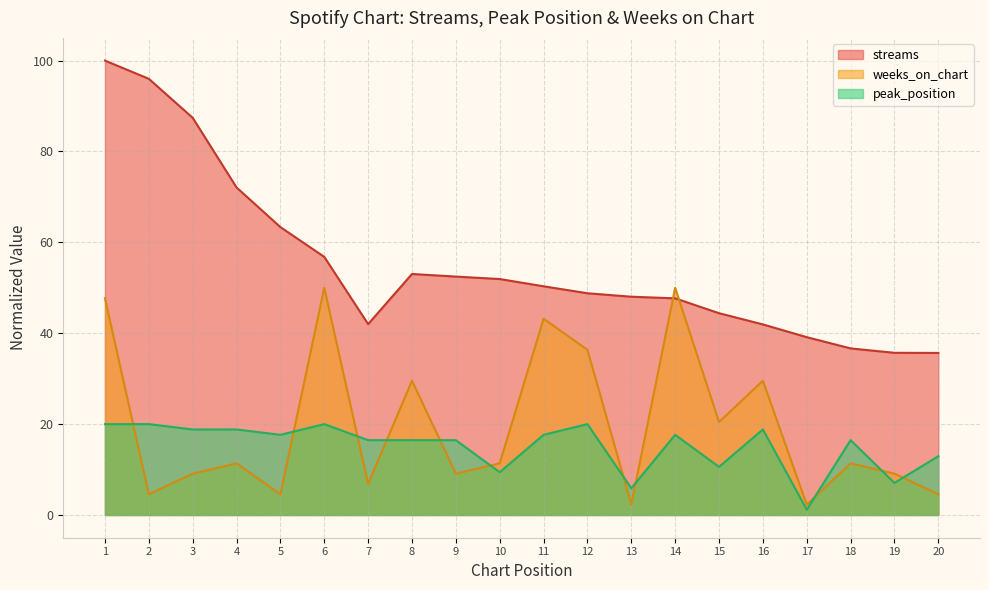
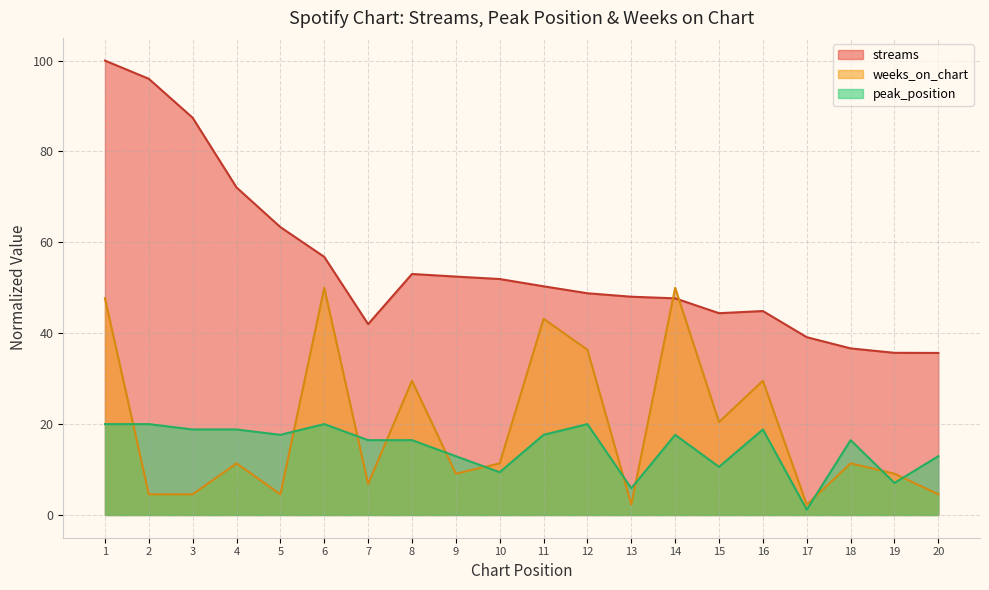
  {
    "streams": {
      "1": 100,
      "2": 96,
      "3": 87,
      "4": 72,
      "5": 63,
      "6": 57,
      "7": 42,
      "8": 53,
      "9": 52,
      "10": 52,
      "11": 50,
      "12": 49,
      "13": 48,
      "14": 48,
      "15": 44,
-     "16": 42,
+     "16": 45,
      "17": 39,
      "18": 37,
      "19": 36,
      "20": 36
    },
    "weeks_on_chart": {
      "1": 48,
      "2": 5,
-     "3": 9,
+     "3": 5,
      "4": 11,
      "5": 5,
      "6": 50,
      "7": 7,
      "8": 30,
      "9": 9,
      "10": 11,
      "11": 43,
      "12": 36,
      "13": 2,
      "14": 50,
      "15": 20,
      "16": 30,
      "17": 2,
      "18": 11,
      "19": 9,
      "20": 5
    },
    "peak_position": {
      "1": 20,
      "2": 20,
      "3": 19,
      "4": 19,
      "5": 18,
      "6": 20,
      "7": 16,
      "8": 16,
-     "9": 16,
+     "9": 13,
      "10": 9,
      "11": 18,
      "12": 20,
      "13": 6,
      "14": 18,
      "15": 11,
      "16": 19,
      "17": 1,
      "18": 16,
      "19": 7,
      "20": 13
    }
  }
